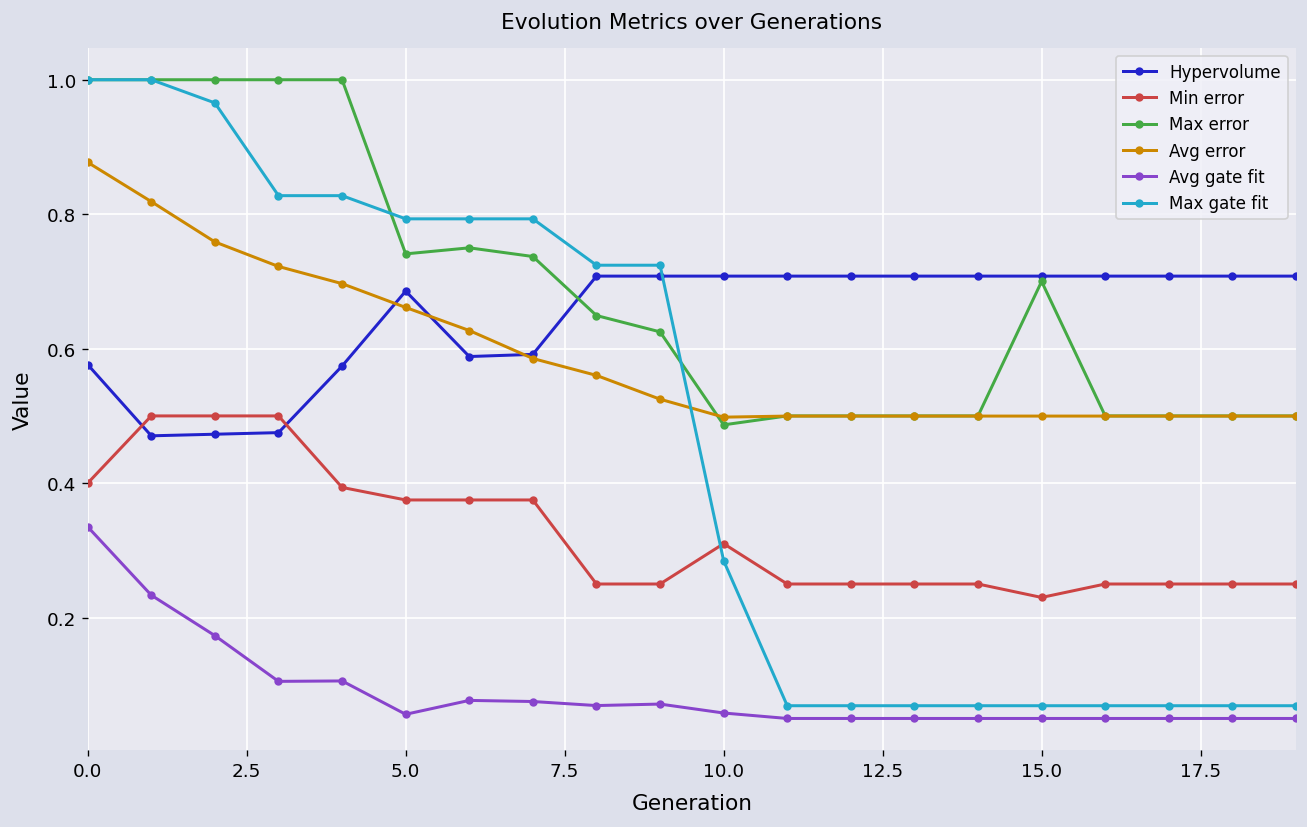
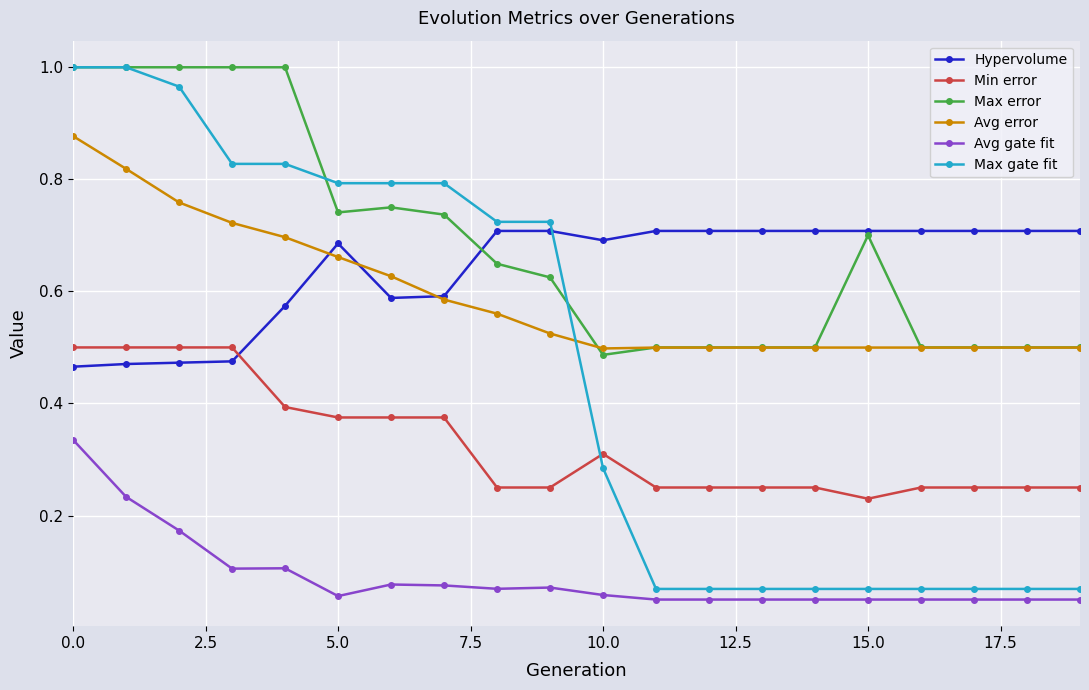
  {
    "Hypervolume": {
-     "0.0": 0.58,
+     "0.0": 0.47,
      "5.0": 0.69,
-     "10.0": 0.71,
+     "10.0": 0.69,
      "15.0": 0.71
    },
    "Min error": {
-     "0.0": 0.4,
+     "0.0": 0.5,
      "5.0": 0.38,
      "10.0": 0.31,
      "15.0": 0.23
    },
    "Max error": {
      "5.0": 0.74,
      "10.0": 0.49,
      "15.0": 0.70
    },
    "Avg error": {
      "0.0": 0.88,
      "5.0": 0.66,
      "10.0": 0.50,
      "15.0": 0.50
    },
    "Avg gate fit": {
      "0.0": 0.34,
      "5.0": 0.06,
      "10.0": 0.06,
      "15.0": 0.05
    },
    "Max gate fit": {
      "5.0": 0.79,
      "10.0": 0.28,
      "15.0": 0.07
    }
  }
